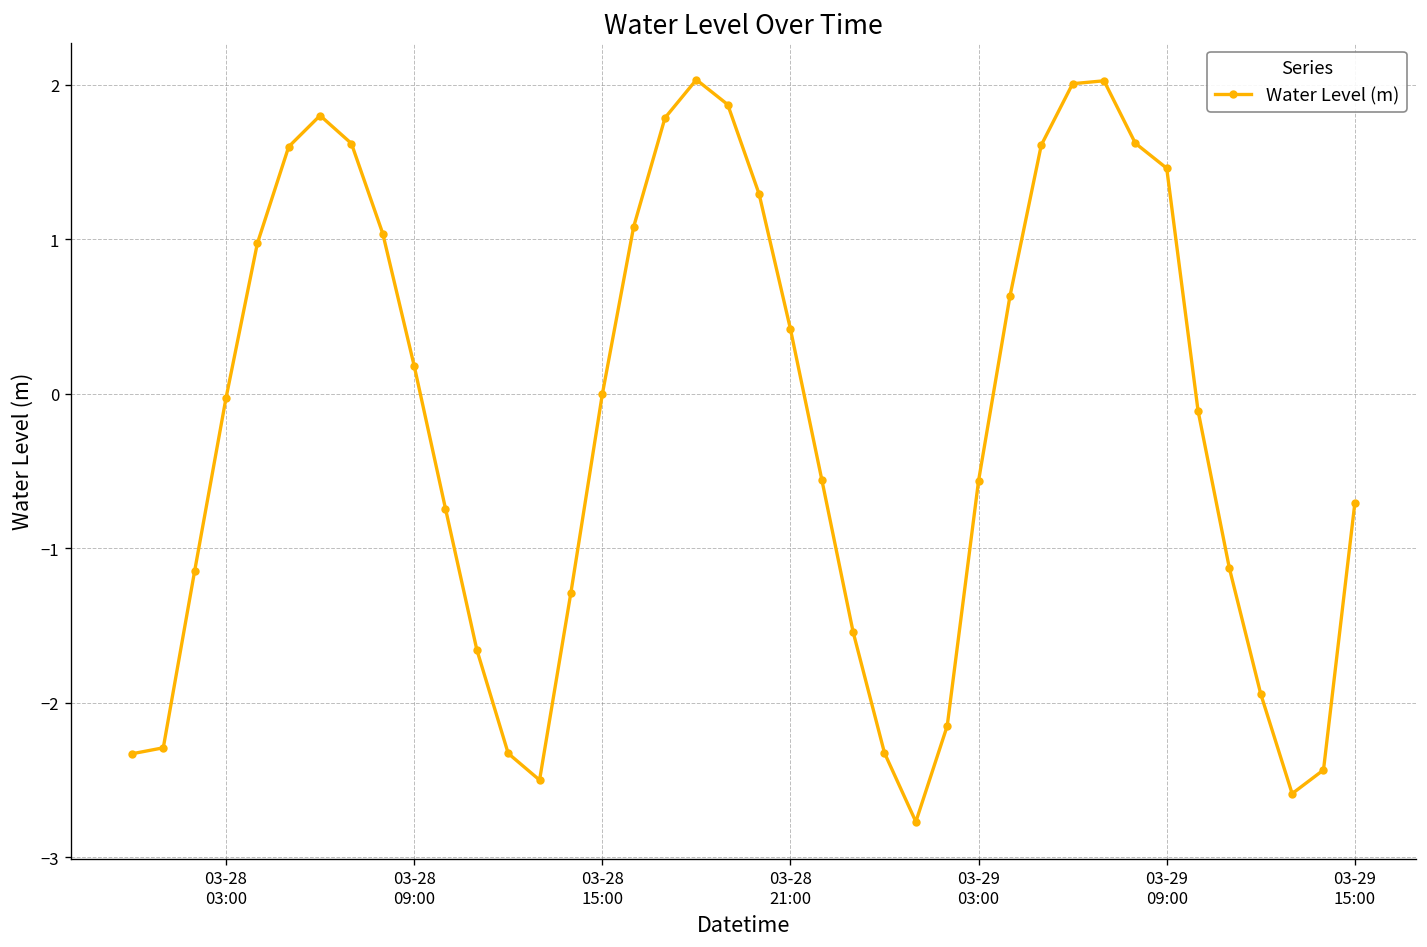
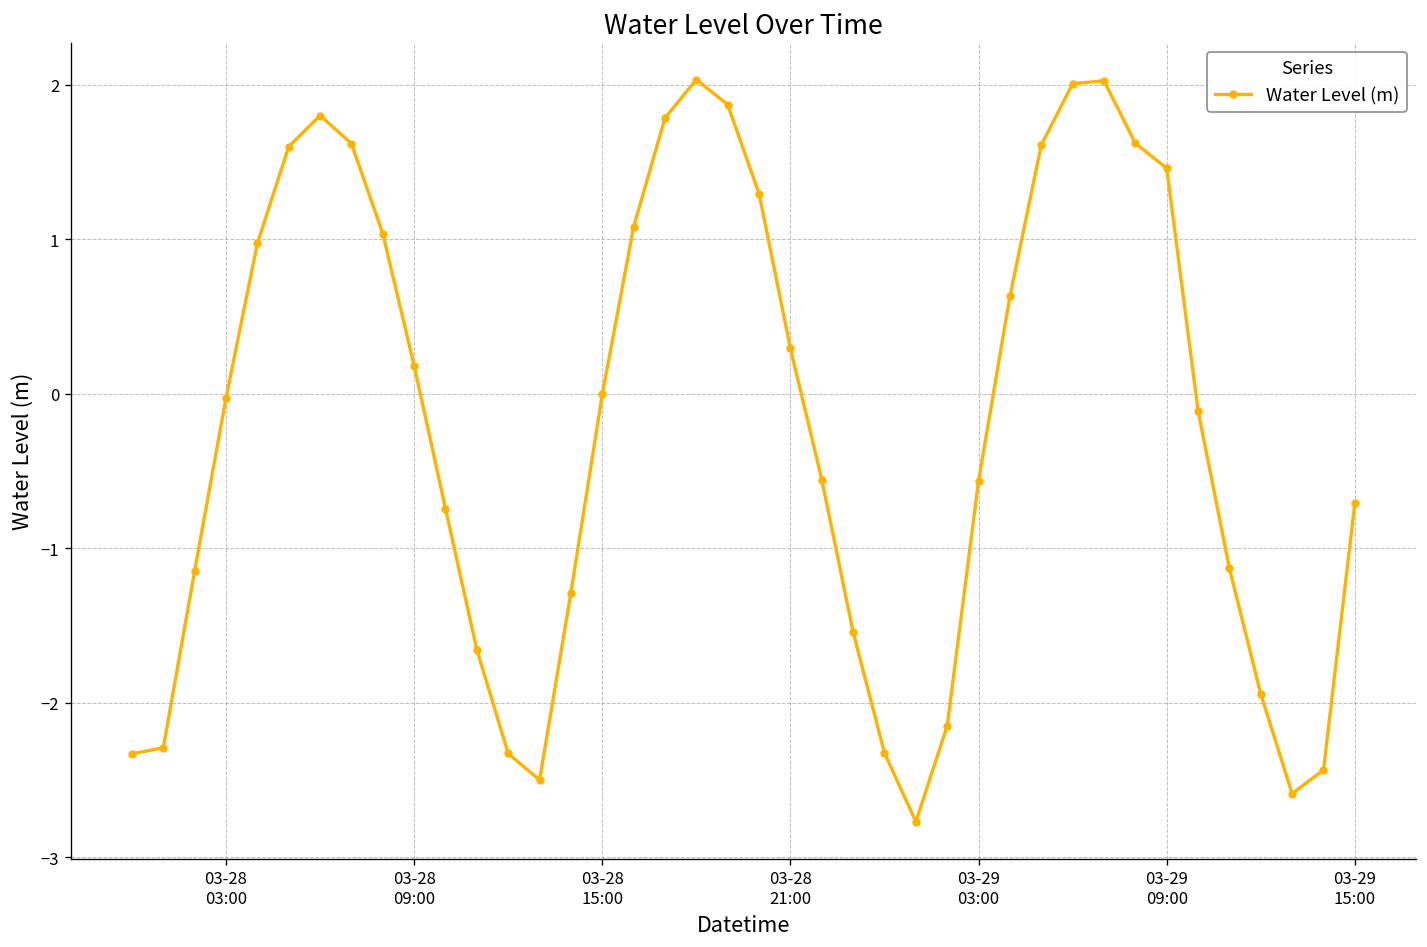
  {
    "03-28 03:00": -0.03,
    "03-28 09:00": 0.18,
    "03-28 15:00": 0.00,
-   "03-28 21:00": 0.42,
+   "03-28 21:00": 0.29,
    "03-29 03:00": -0.56,
    "03-29 09:00": 1.46,
    "03-29 15:00": -0.71
  }
